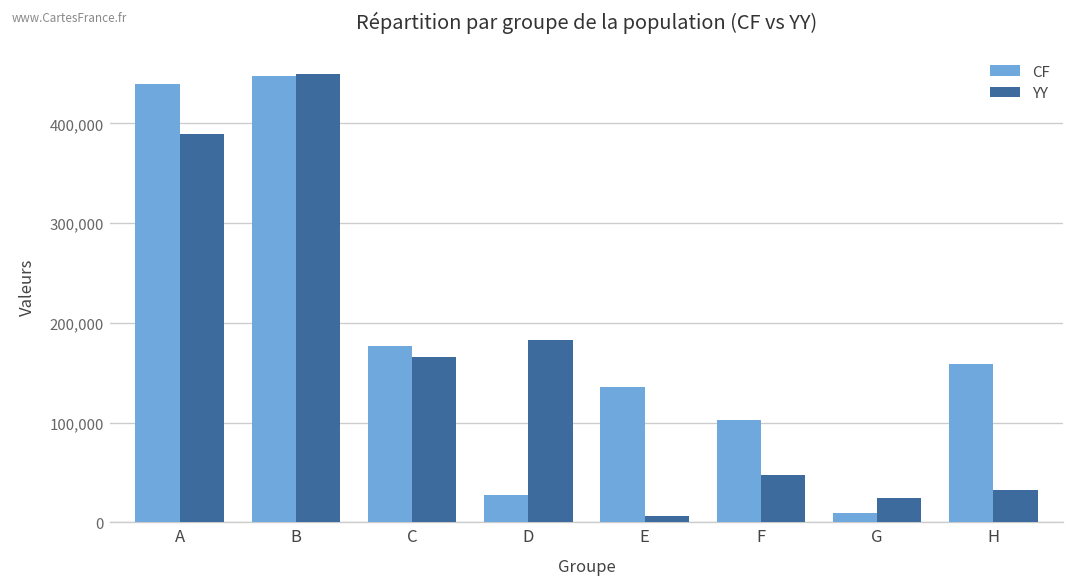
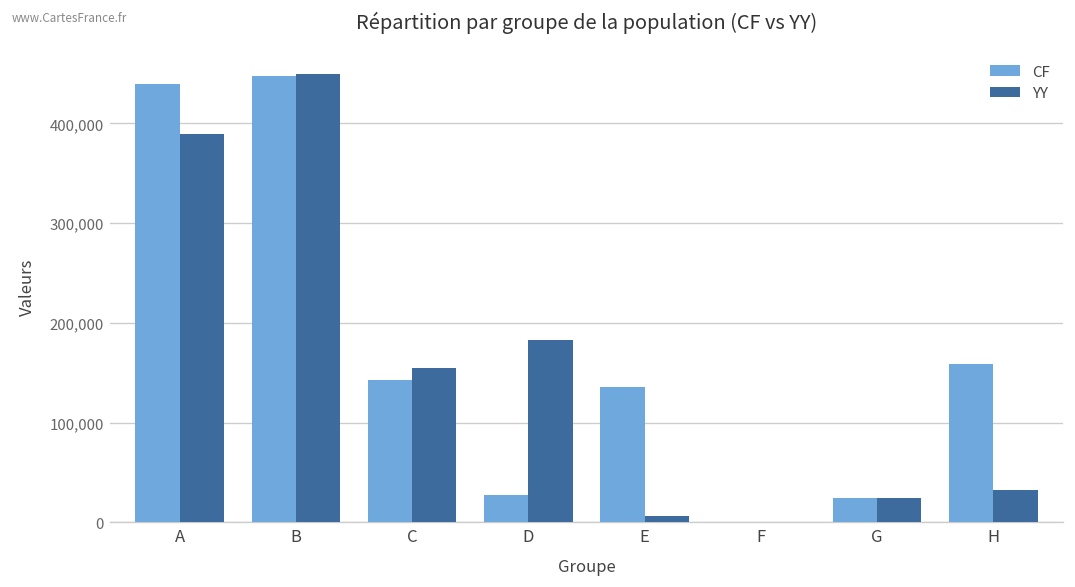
  {
    "CF": {
      "A": "440,000",
      "B": "450,000",
-     "C": "180,000",
+     "C": "140,000",
      "D": "30,000",
      "E": "140,000",
-     "F": "100,000",
-     "G": "10,000",
+     "F": "0",
+     "G": "20,000",
      "H": "160,000"
    },
    "YY": {
      "A": "390,000",
      "B": "450,000",
-     "C": "170,000",
+     "C": "150,000",
      "D": "180,000",
      "E": "10,000",
-     "F": "50,000",
+     "F": "0",
      "G": "20,000",
      "H": "30,000"
    }
  }
